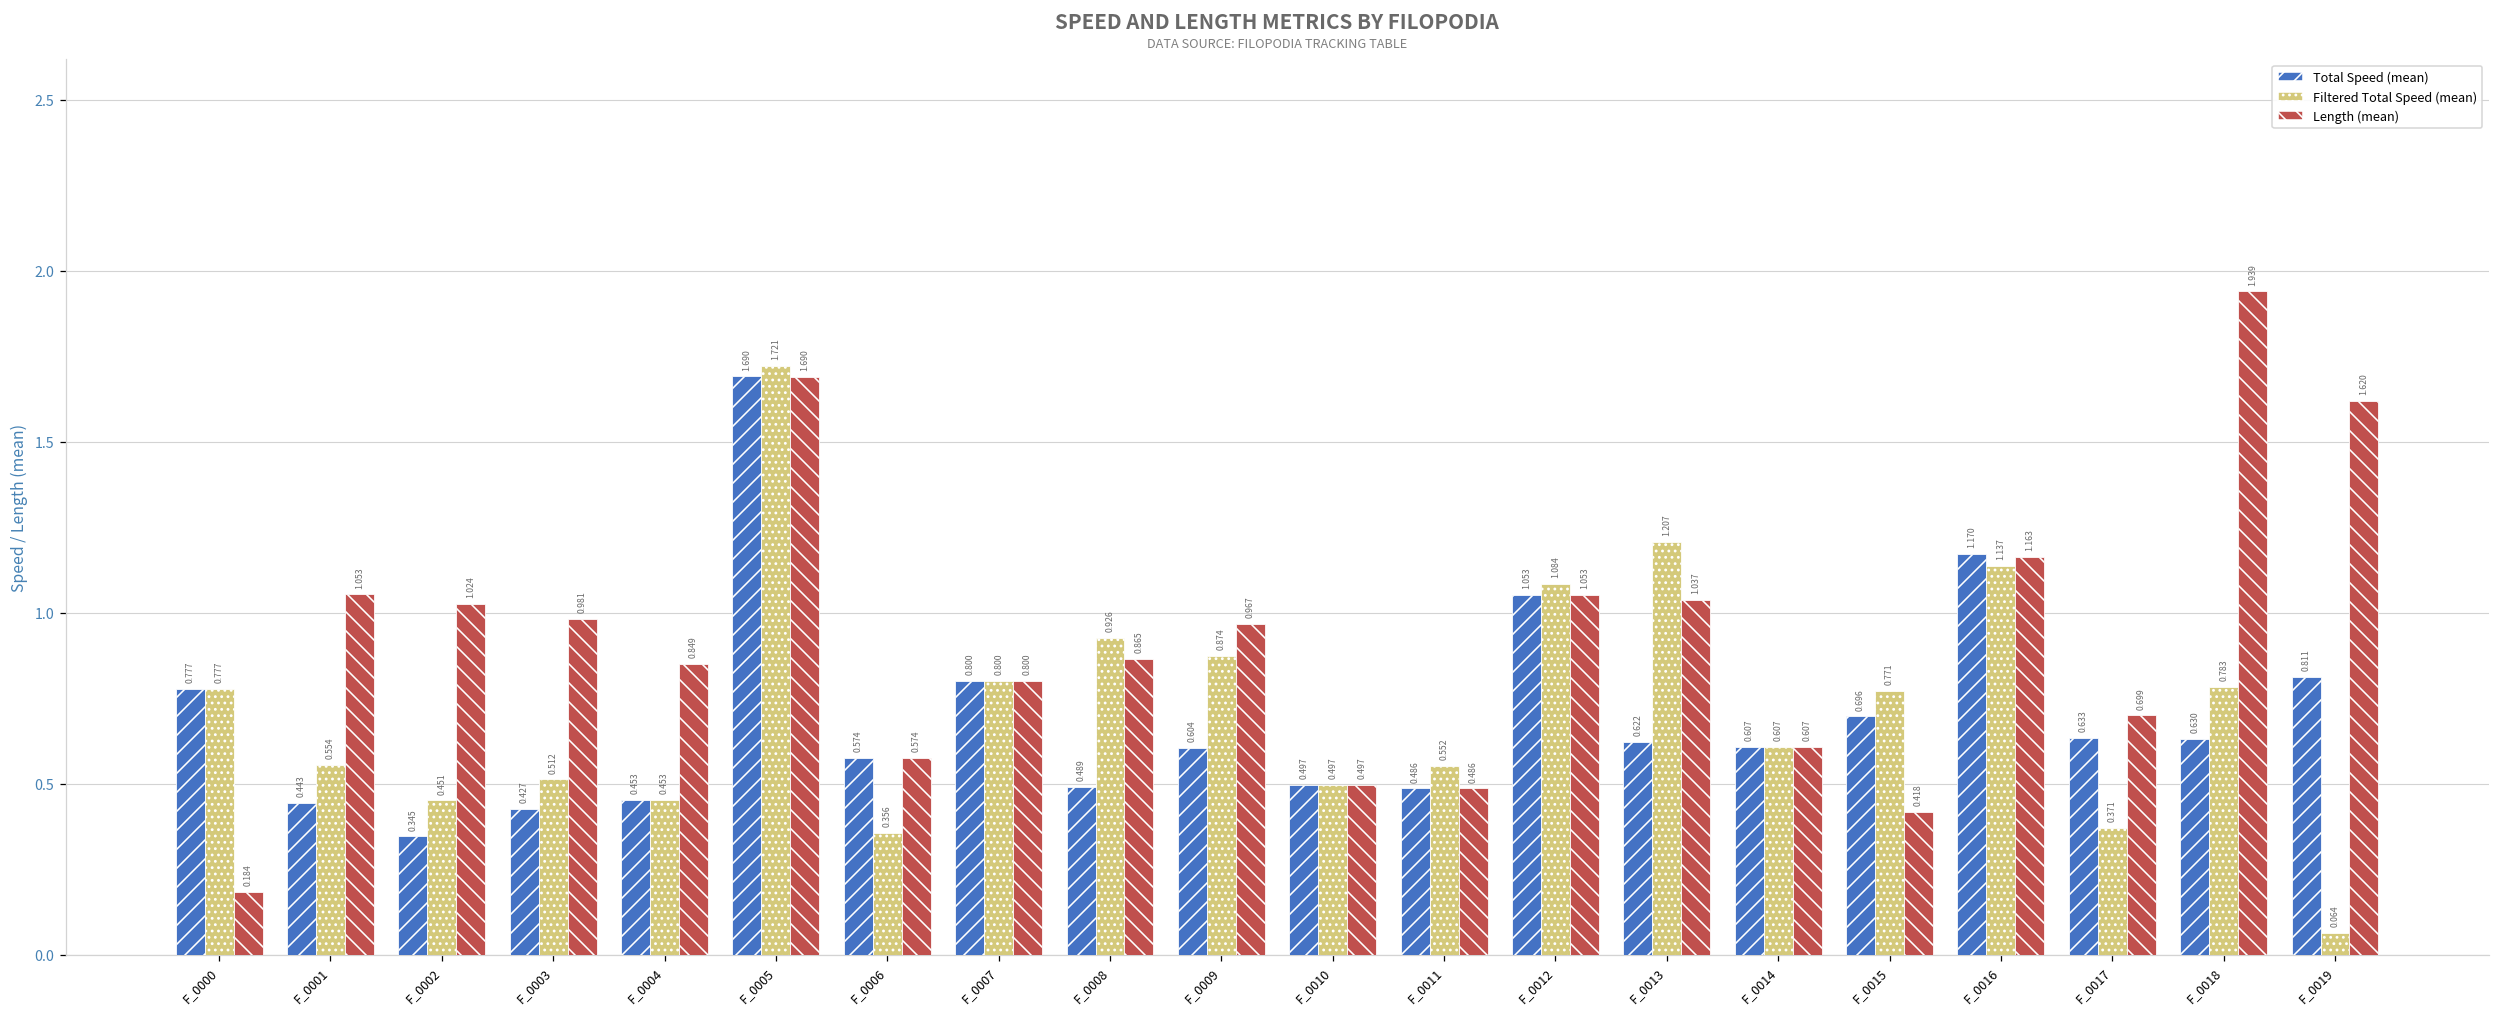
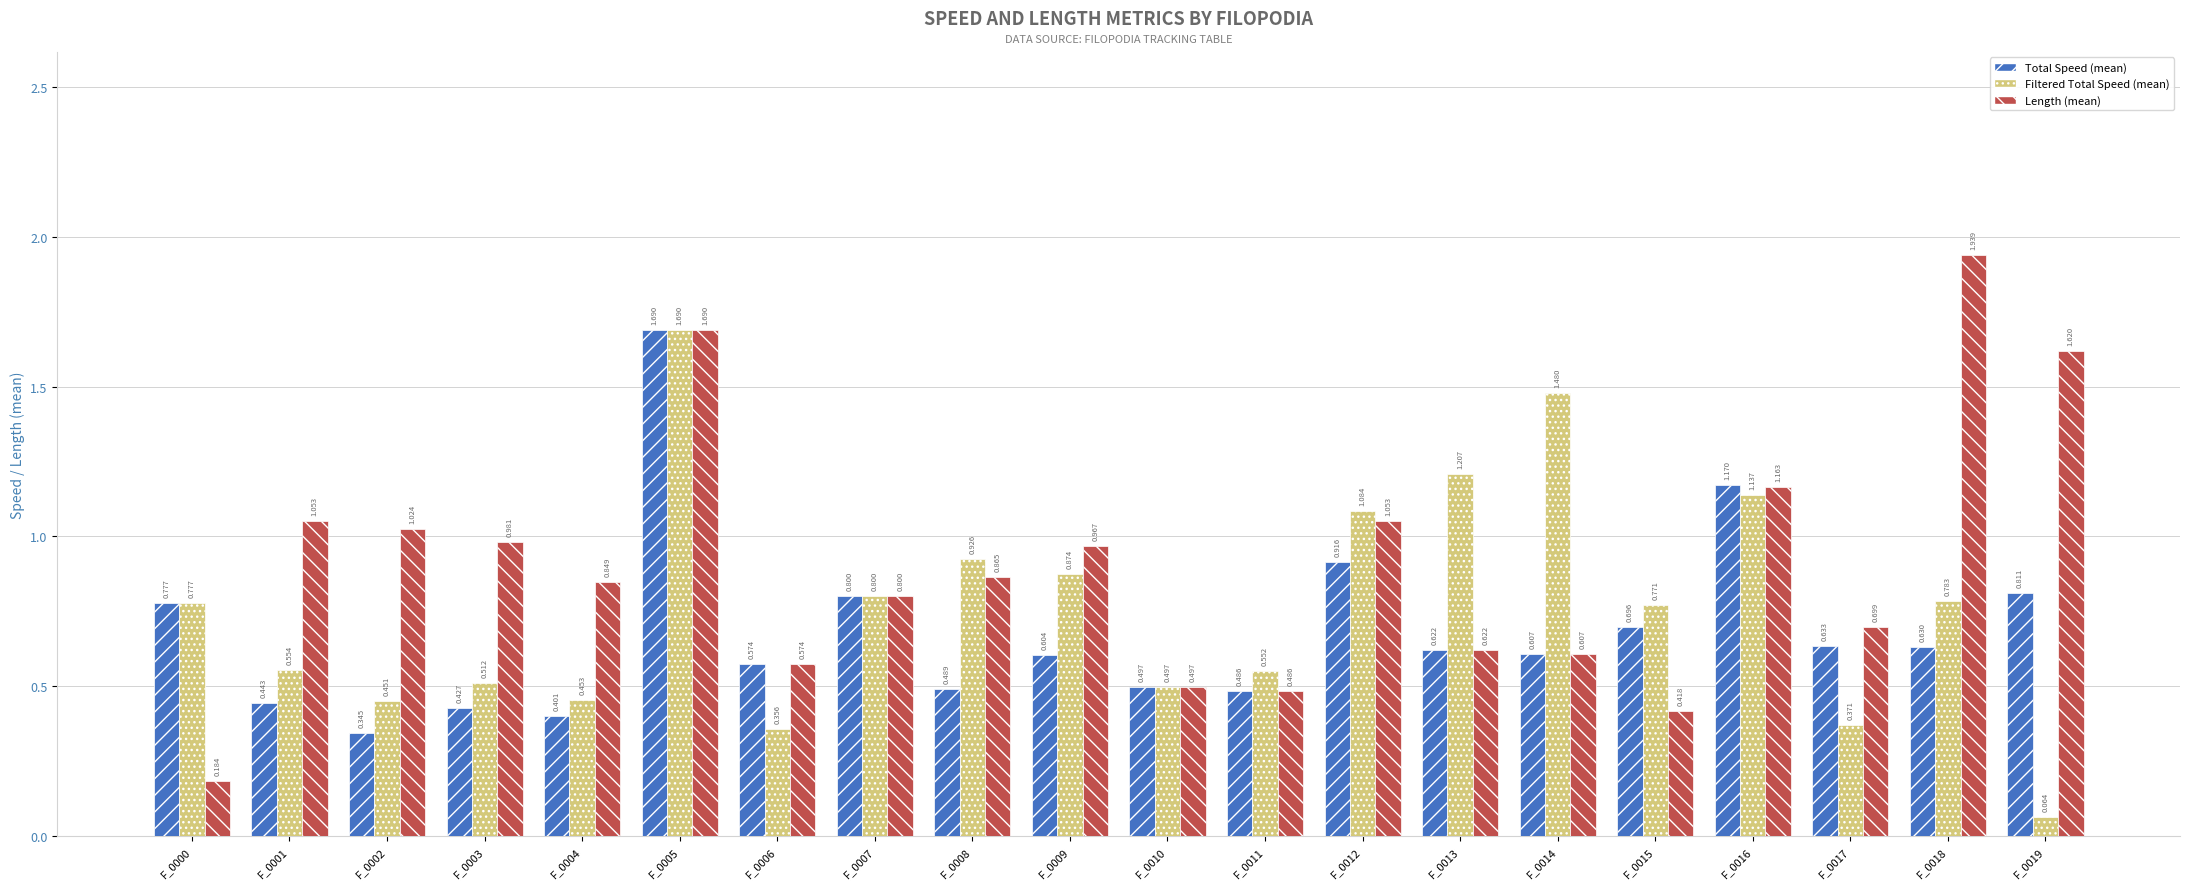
  {
    "Total Speed (mean)": {
      "F_0000": 0.777,
      "F_0001": 0.443,
      "F_0002": 0.345,
      "F_0003": 0.427,
-     "F_0004": 0.453,
+     "F_0004": 0.401,
      "F_0005": 1.690,
      "F_0006": 0.574,
      "F_0007": 0.800,
      "F_0008": 0.489,
      "F_0009": 0.604,
      "F_0010": 0.497,
      "F_0011": 0.486,
-     "F_0012": 1.053,
+     "F_0012": 0.916,
      "F_0013": 0.622,
      "F_0014": 0.607,
      "F_0015": 0.696,
      "F_0016": 1.170,
      "F_0017": 0.633,
      "F_0018": 0.630,
      "F_0019": 0.811
    },
    "Filtered Total Speed (mean)": {
      "F_0000": 0.777,
      "F_0001": 0.554,
      "F_0002": 0.451,
      "F_0003": 0.512,
      "F_0004": 0.453,
-     "F_0005": 1.721,
+     "F_0005": 1.690,
      "F_0006": 0.356,
      "F_0007": 0.800,
      "F_0008": 0.926,
      "F_0009": 0.874,
      "F_0010": 0.497,
      "F_0011": 0.552,
      "F_0012": 1.084,
      "F_0013": 1.207,
-     "F_0014": 0.607,
+     "F_0014": 1.480,
      "F_0015": 0.771,
      "F_0016": 1.137,
      "F_0017": 0.371,
      "F_0018": 0.783,
      "F_0019": 0.064
    },
    "Length (mean)": {
      "F_0000": 0.184,
      "F_0001": 1.053,
      "F_0002": 1.024,
      "F_0003": 0.981,
      "F_0004": 0.849,
      "F_0005": 1.690,
      "F_0006": 0.574,
      "F_0007": 0.800,
      "F_0008": 0.865,
      "F_0009": 0.967,
      "F_0010": 0.497,
      "F_0011": 0.486,
      "F_0012": 1.053,
-     "F_0013": 1.037,
+     "F_0013": 0.622,
      "F_0014": 0.607,
      "F_0015": 0.418,
      "F_0016": 1.163,
      "F_0017": 0.699,
      "F_0018": 1.939,
      "F_0019": 1.620
    }
  }
